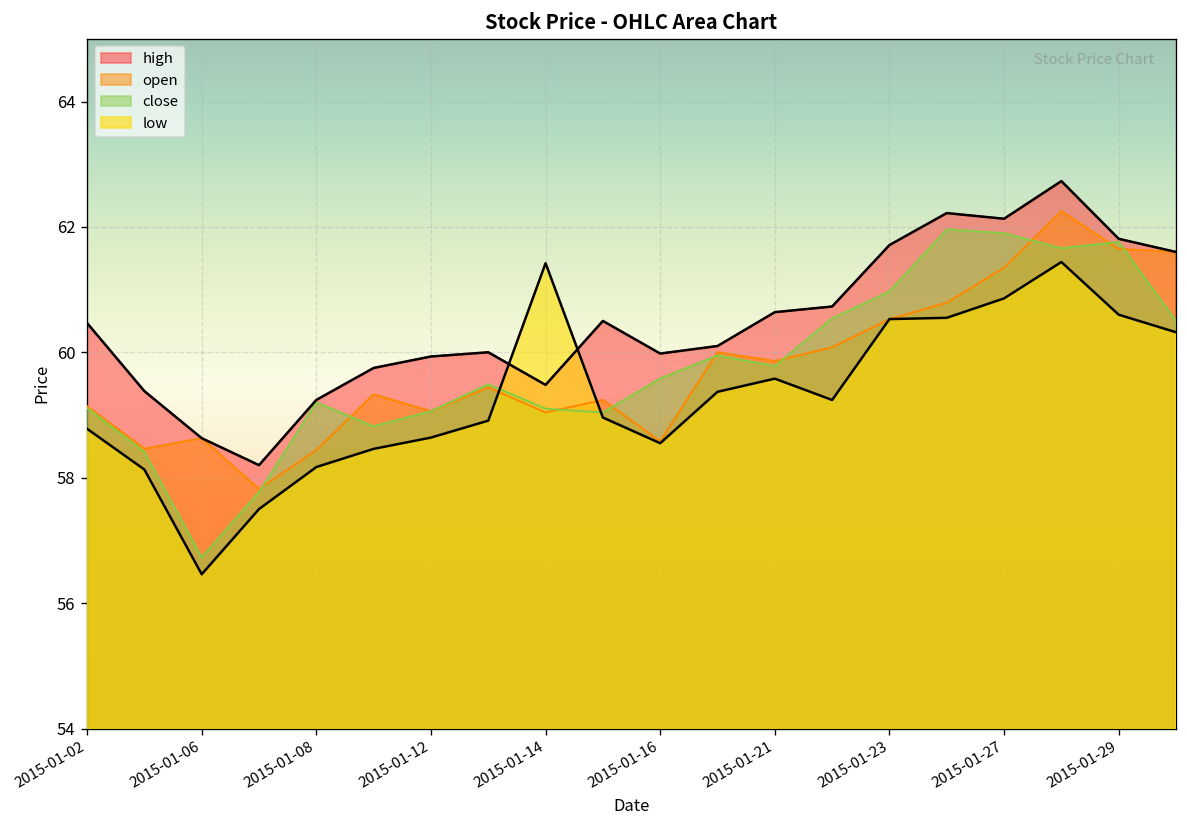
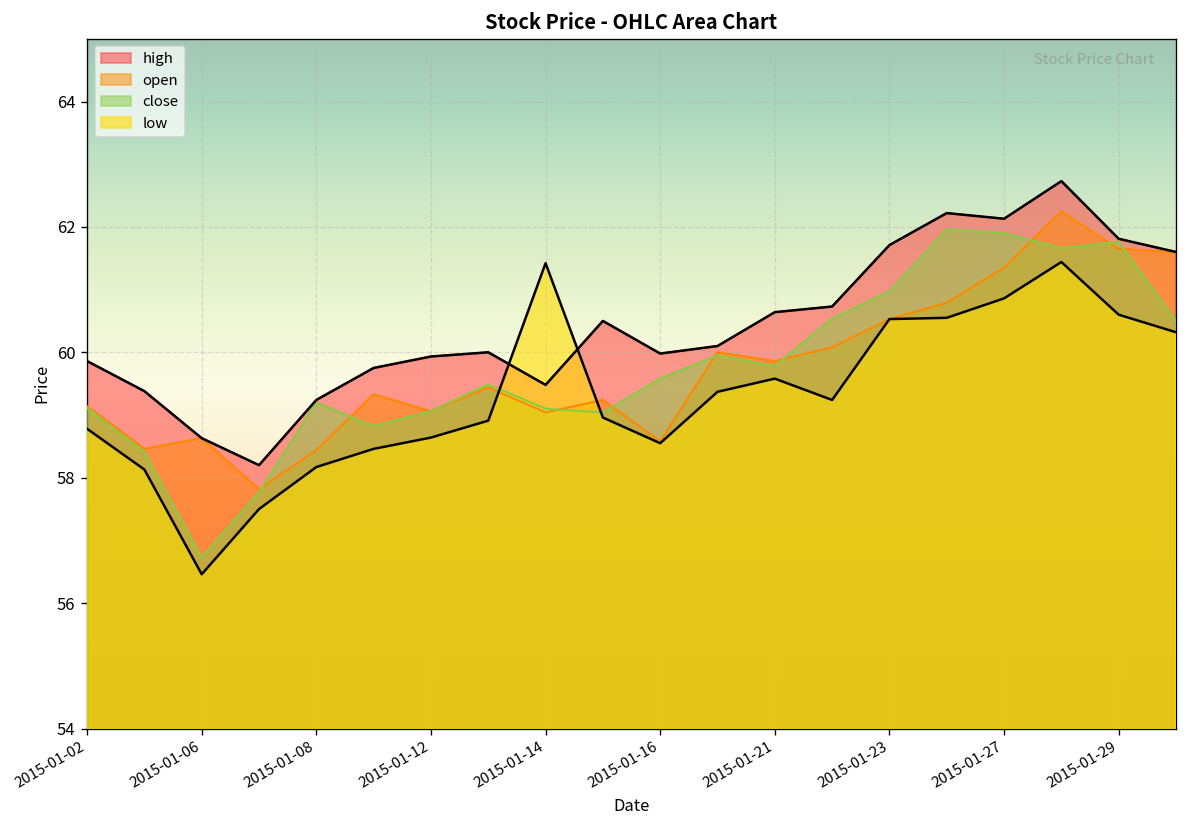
  {
    "high": {
-     "2015-01-02": 60.5,
+     "2015-01-02": 59.9,
      "2015-01-12": 59.9,
      "2015-01-14": 59.5,
      "2015-01-16": 60.0,
      "2015-01-21": 60.6,
      "2015-01-23": 61.7,
      "2015-01-27": 62.1,
      "2015-01-29": 61.8
    },
    "open": {
      "2015-01-08": 58.4,
      "2015-01-14": 59.0,
      "2015-01-21": 59.9,
      "2015-01-27": 61.3,
      "2015-01-29": 61.7
    },
    "close": {
      "2015-01-06": 56.7,
      "2015-01-14": 59.1,
      "2015-01-16": 59.6,
      "2015-01-21": 59.8,
      "2015-01-23": 61.0,
      "2015-01-27": 61.9,
      "2015-01-29": 61.8
    },
    "low": {
      "2015-01-02": 58.8,
      "2015-01-06": 56.5,
      "2015-01-08": 58.2,
      "2015-01-12": 58.6,
      "2015-01-14": 61.4,
      "2015-01-21": 59.6,
      "2015-01-27": 60.9,
      "2015-01-29": 60.6
    }
  }
